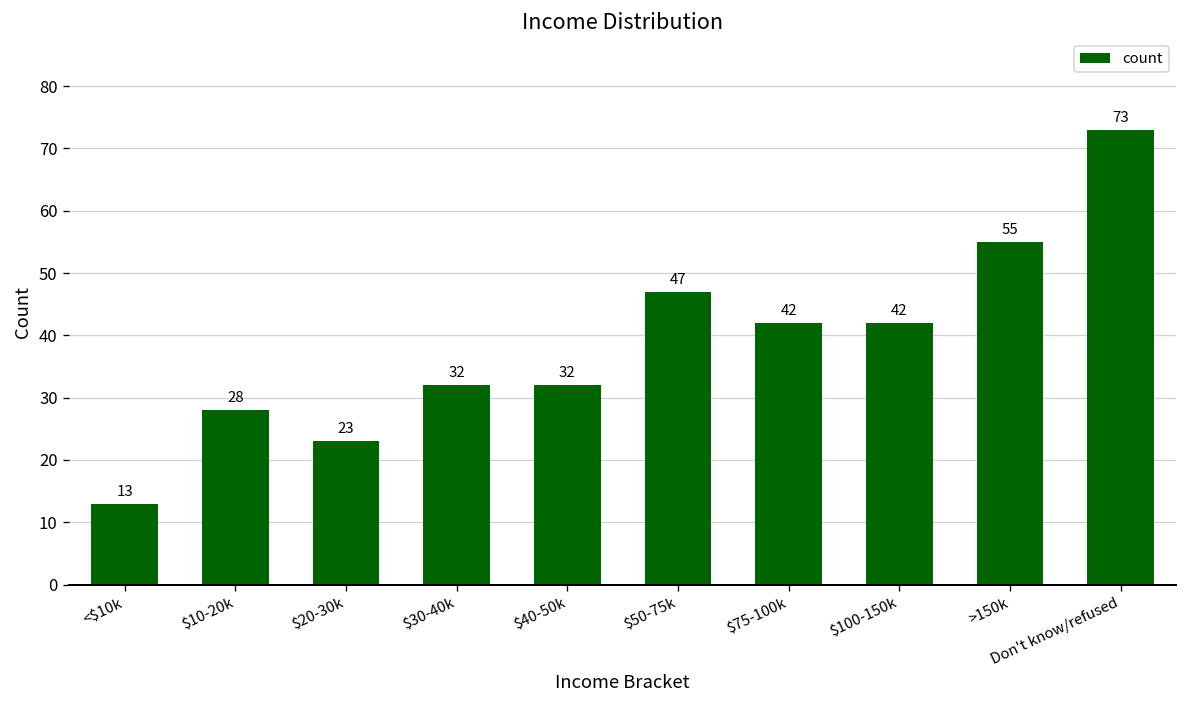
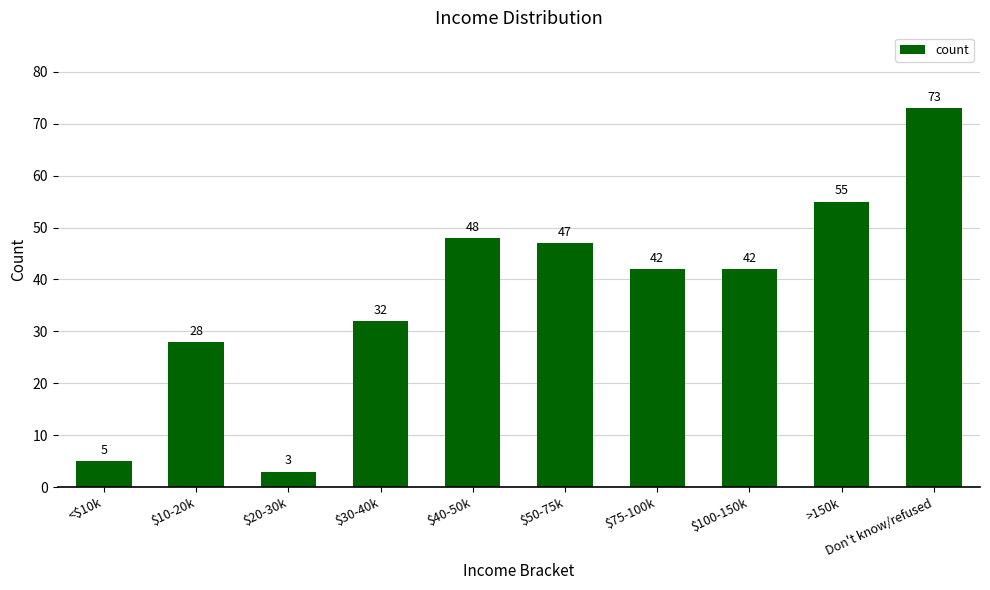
  {
-   "<$10k": 13,
+   "<$10k": 5,
    "$10-20k": 28,
-   "$20-30k": 23,
+   "$20-30k": 3,
    "$30-40k": 32,
-   "$40-50k": 32,
+   "$40-50k": 48,
    "$50-75k": 47,
    "$75-100k": 42,
    "$100-150k": 42,
    ">150k": 55,
    "Don't know/refused": 73
  }
